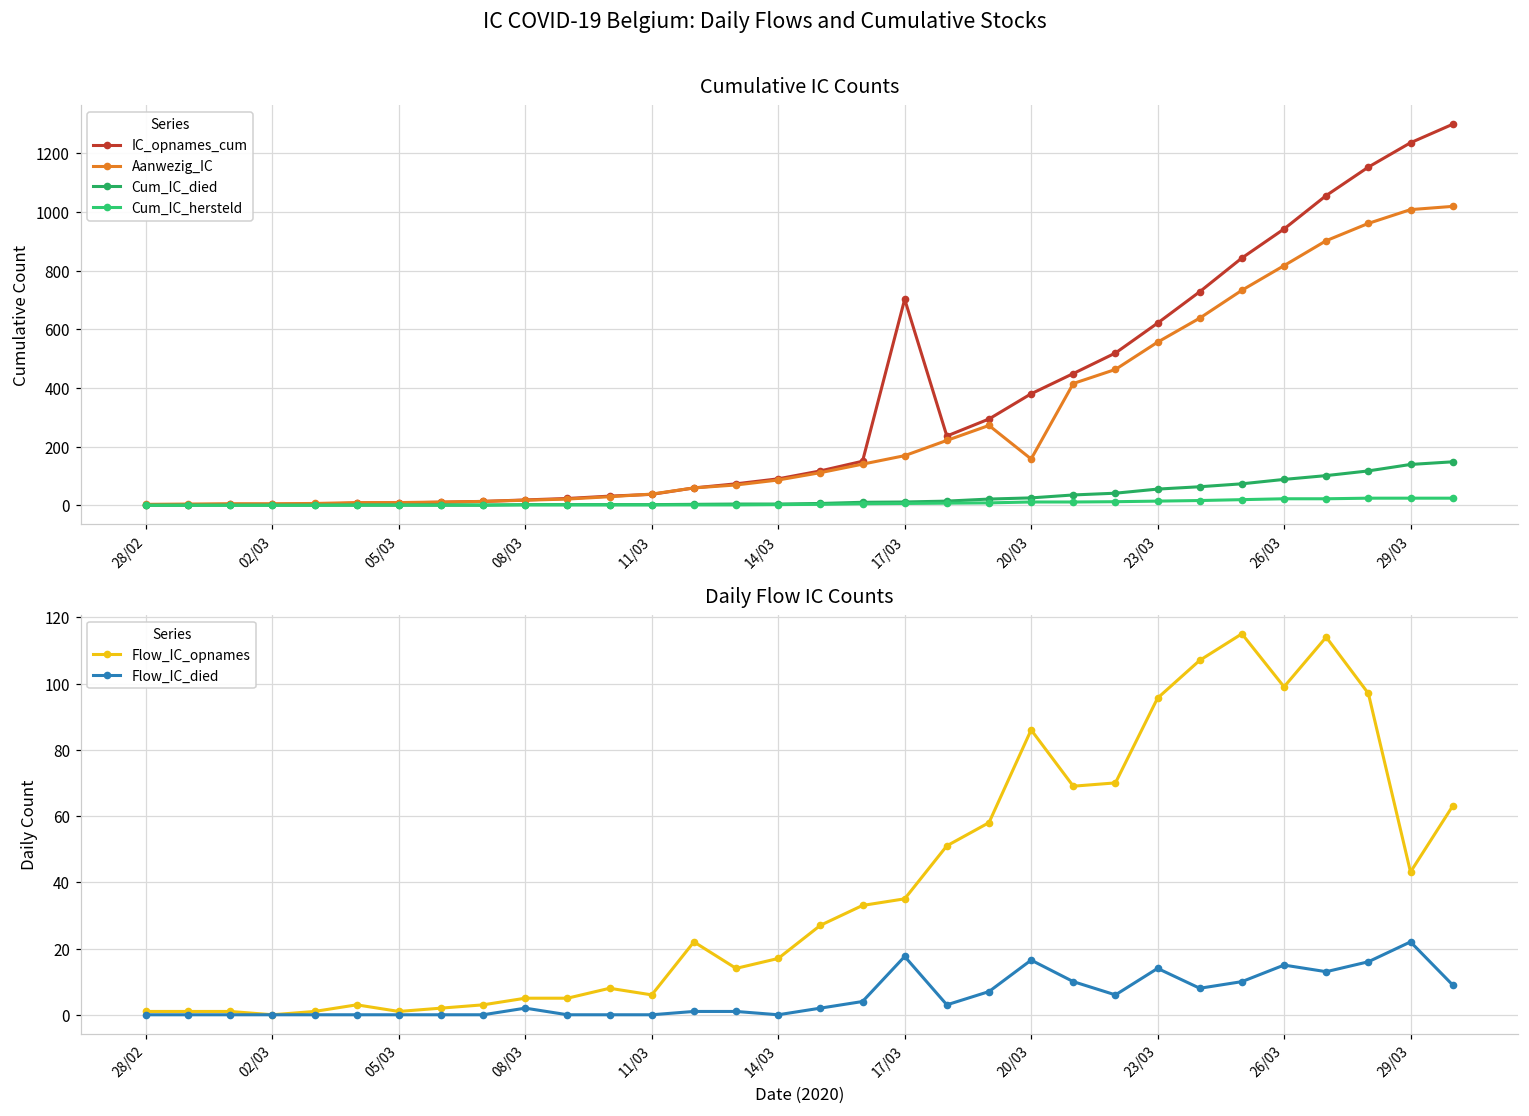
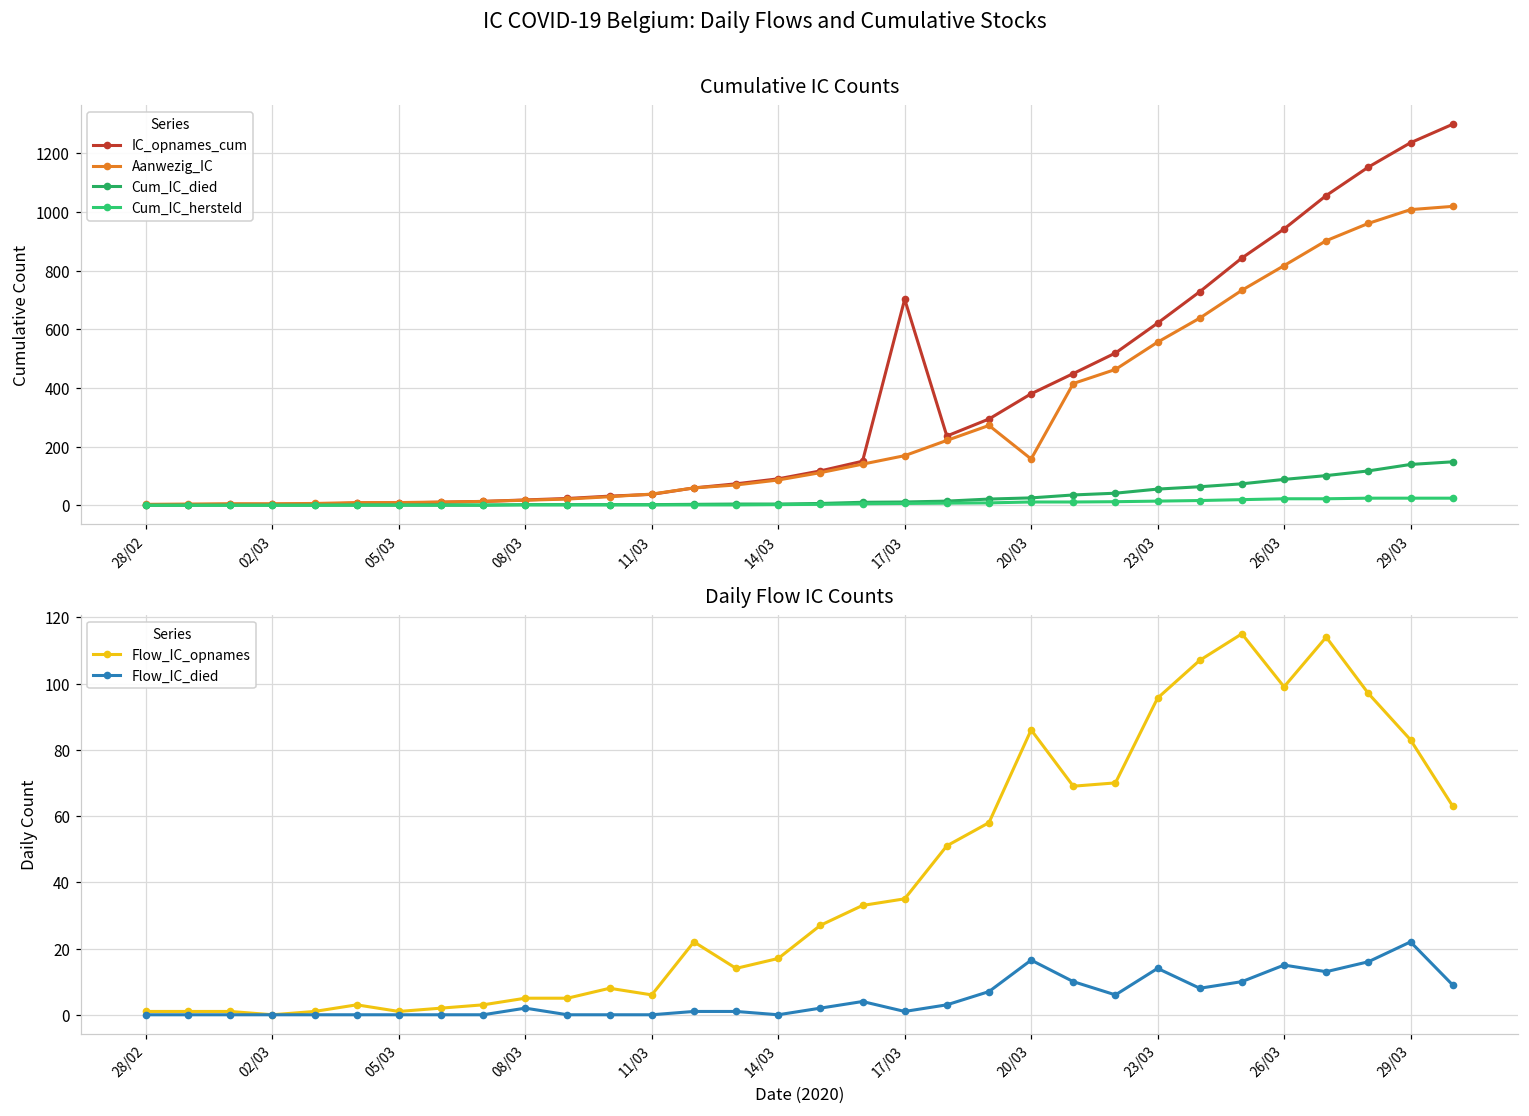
  {
    "Cumulative IC Counts": {
      "IC_opnames_cum": {
        "17/03": 700,
        "20/03": 380,
        "23/03": 620,
        "26/03": 940,
        "29/03": 1240
      },
      "Aanwezig_IC": {
        "17/03": 170,
        "20/03": 160,
        "23/03": 560,
        "26/03": 820,
        "29/03": 1010
      }
    },
    "Daily Flow IC Counts": {
      "Flow_IC_opnames": {
        "28/02": 1,
        "05/03": 1,
        "08/03": 5,
        "11/03": 6,
        "14/03": 17,
        "17/03": 35,
        "20/03": 86,
        "23/03": 96,
        "26/03": 99,
-       "29/03": 43
+       "29/03": 83
      },
      "Flow_IC_died": {
        "28/02": 0,
        "05/03": 0,
        "08/03": 2,
        "11/03": 0,
        "14/03": 0,
-       "17/03": 18,
+       "17/03": 1,
        "20/03": 17,
        "23/03": 14,
        "26/03": 15,
        "29/03": 22
      }
    }
  }
